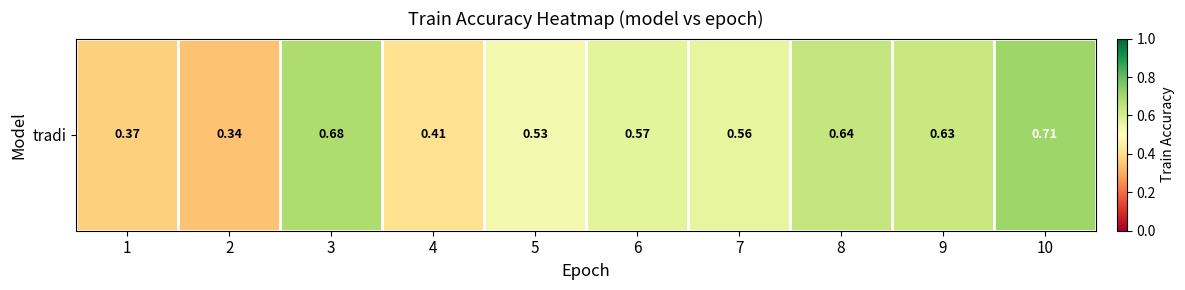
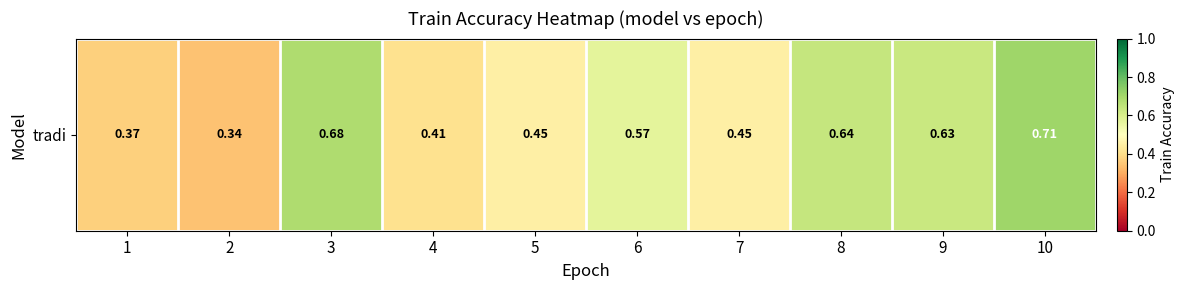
  {
    "tradi": {
      "1": 0.37,
      "2": 0.34,
      "3": 0.68,
      "4": 0.41,
-     "5": 0.53,
+     "5": 0.45,
      "6": 0.57,
-     "7": 0.56,
+     "7": 0.45,
      "8": 0.64,
      "9": 0.63,
      "10": 0.71
    }
  }
